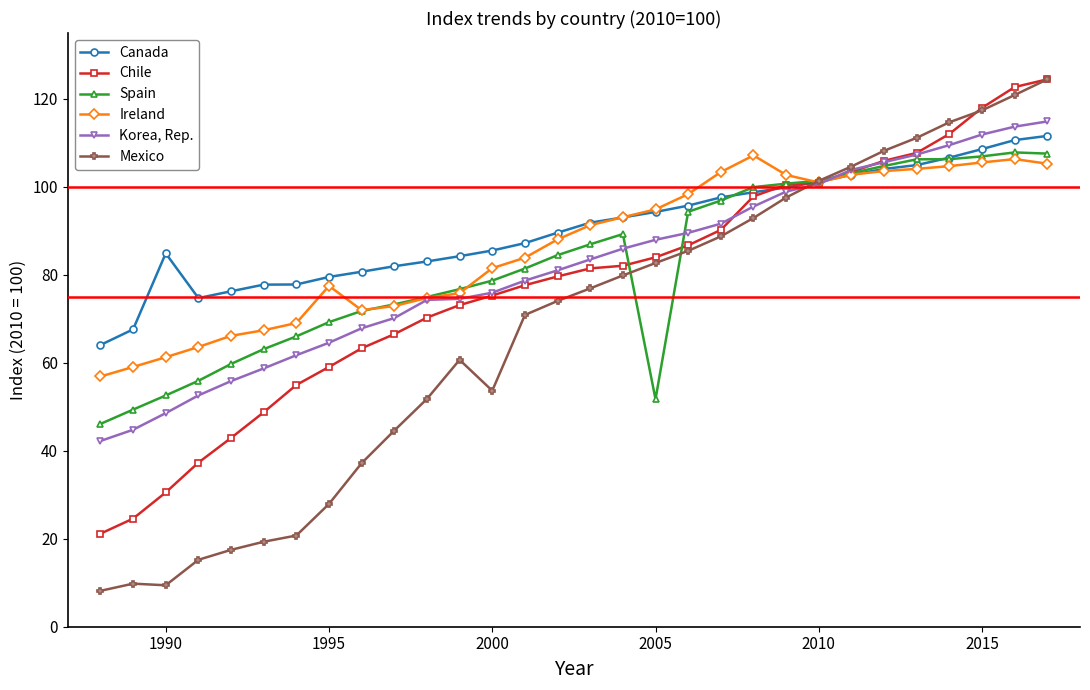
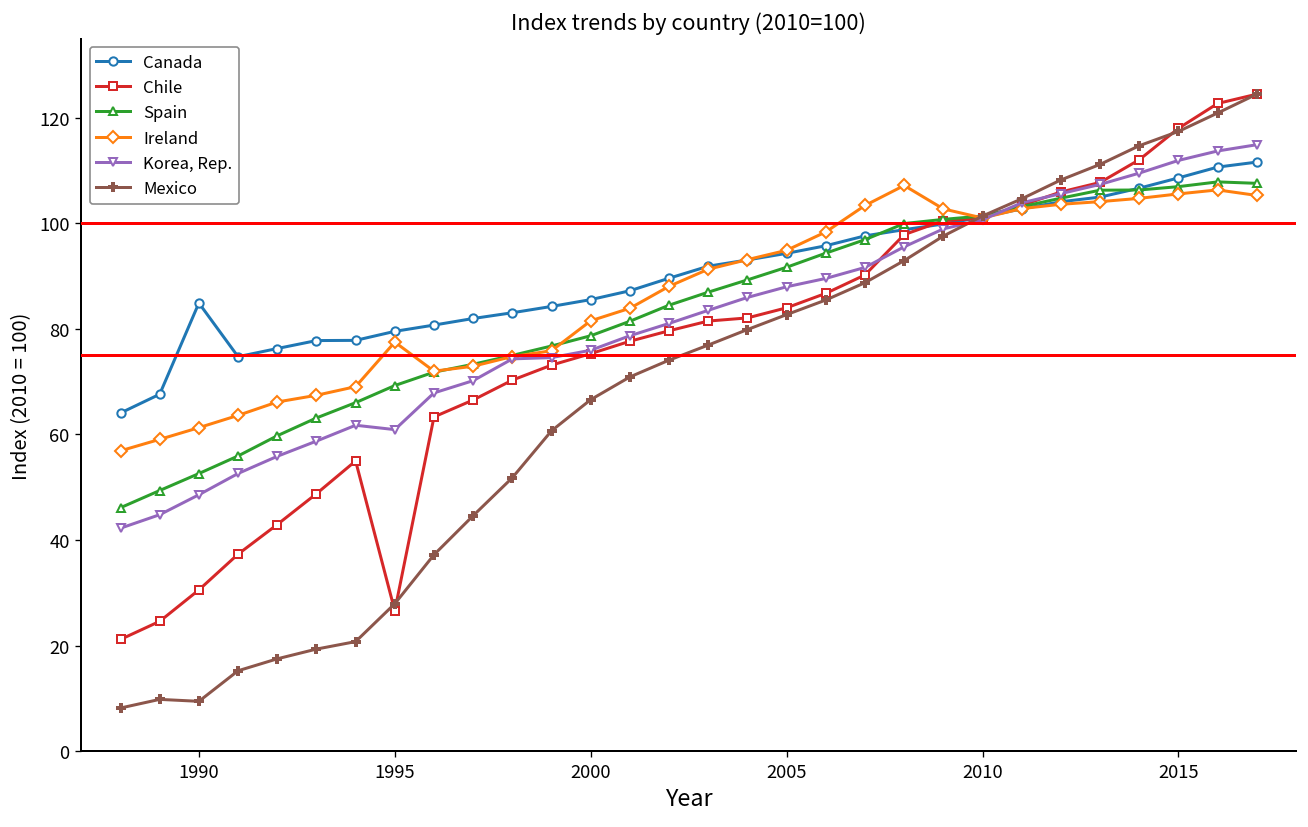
  {
    "Canada": {
      "1990": 85,
      "1995": 80,
      "2000": 86,
      "2005": 94,
      "2015": 109
    },
    "Chile": {
      "1990": 31,
-     "1995": 59,
+     "1995": 27,
      "2000": 75,
      "2005": 84
    },
    "Spain": {
      "1990": 53,
      "1995": 69,
      "2000": 79,
-     "2005": 52,
+     "2005": 92,
      "2015": 107
    },
    "Ireland": {
      "1990": 61,
      "1995": 77,
      "2000": 82,
      "2005": 95,
      "2015": 106
    },
    "Korea, Rep.": {
      "1990": 49,
-     "1995": 65,
+     "1995": 61,
      "2000": 76,
      "2005": 88,
      "2015": 112
    },
    "Mexico": {
      "1990": 9,
      "1995": 28,
-     "2000": 54,
+     "2000": 67,
      "2005": 83
    }
  }
